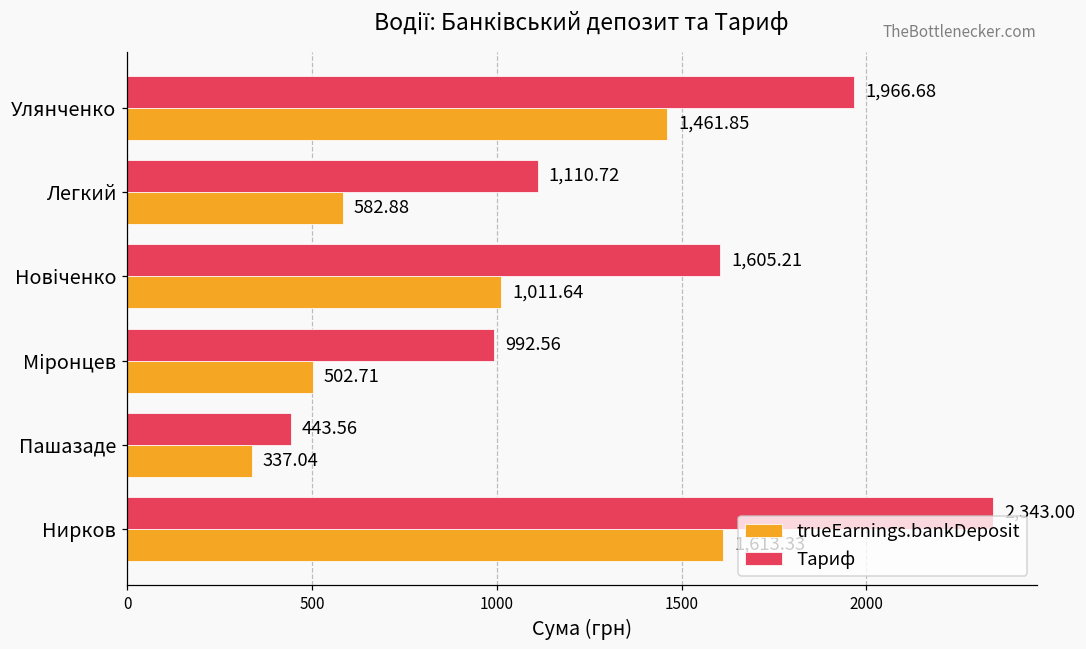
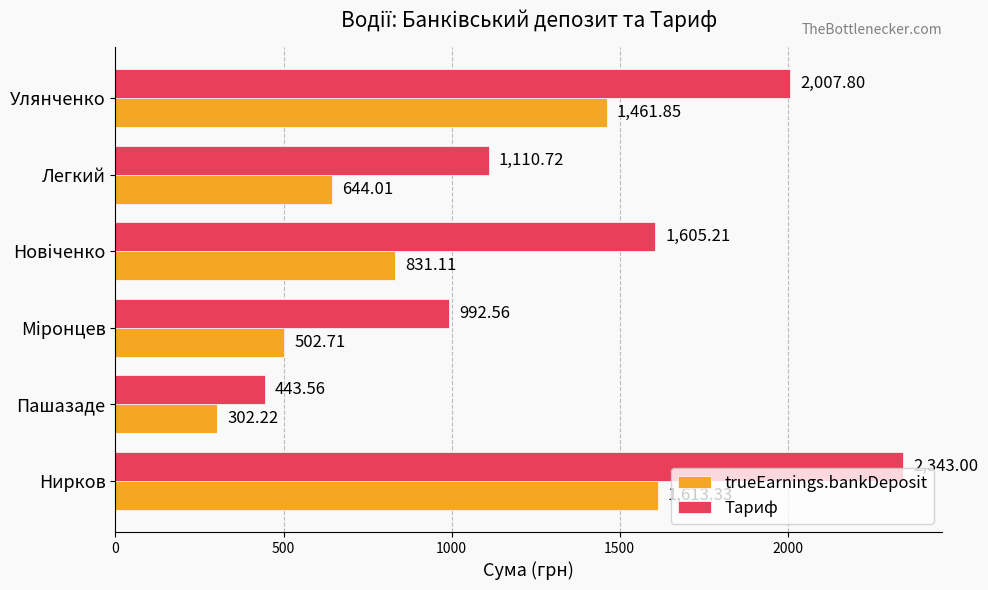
  {
    "trueEarnings.bankDeposit": {
      "Улянченко": "1,461.85",
-     "Легкий": "582.88",
-     "Новіченко": "1,011.64",
+     "Легкий": "644.01",
+     "Новіченко": "831.11",
      "Міронцев": "502.71",
-     "Пашазаде": "337.04"
+     "Пашазаде": "302.22"
    },
    "Тариф": {
-     "Улянченко": "1,966.68",
+     "Улянченко": "2,007.80",
      "Легкий": "1,110.72",
      "Новіченко": "1,605.21",
      "Міронцев": "992.56",
      "Пашазаде": "443.56"
    }
  }
